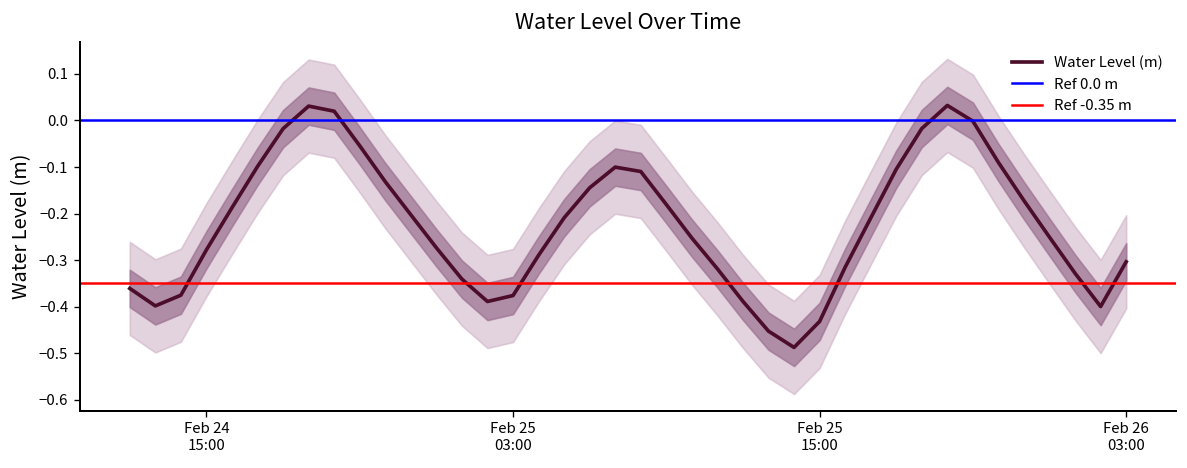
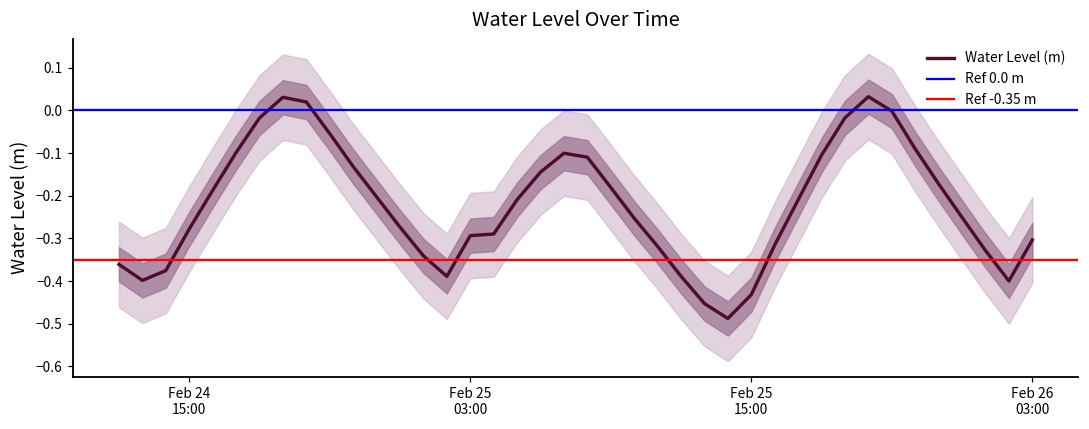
  {
    "Water Level (m)": {
      "Feb 24 15:00": -0.28,
-     "Feb 25 03:00": -0.38,
+     "Feb 25 03:00": -0.29,
      "Feb 25 15:00": -0.43,
      "Feb 26 03:00": -0.30
    }
  }
